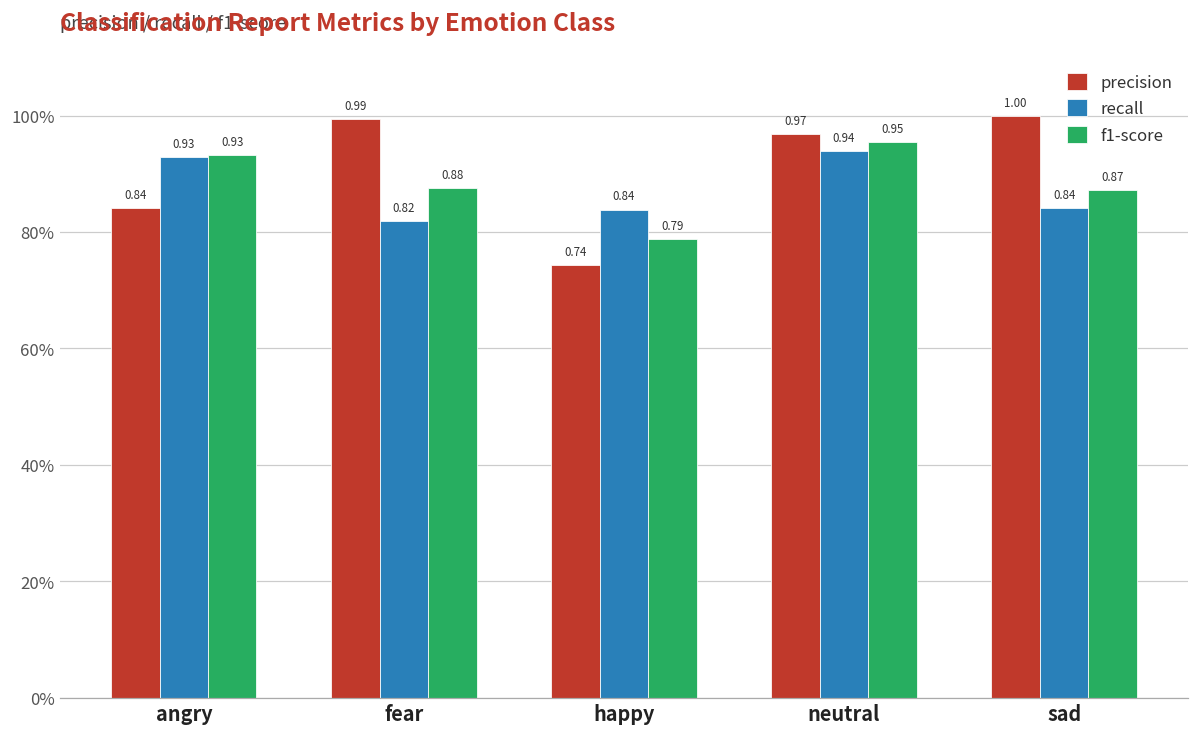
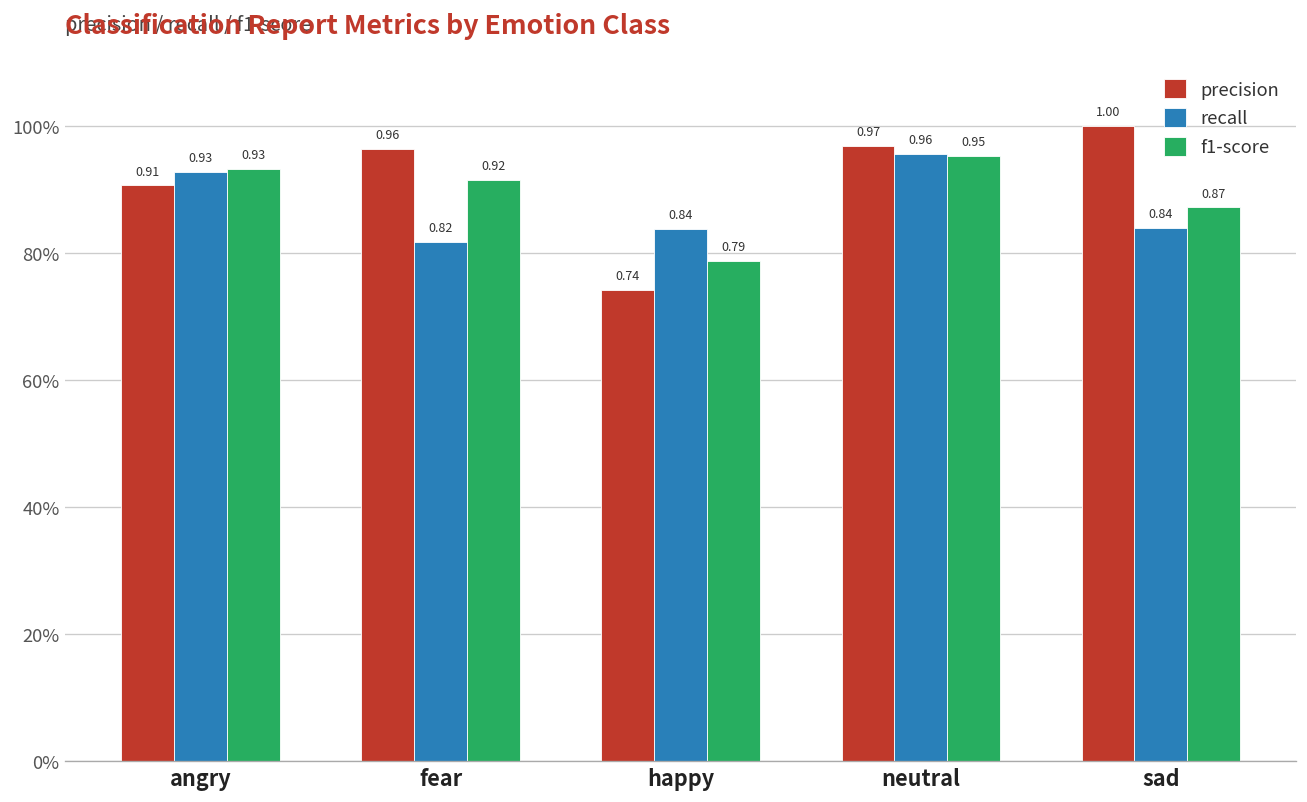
  {
    "precision": {
-     "angry": 0.84,
-     "fear": 0.99,
+     "angry": 0.91,
+     "fear": 0.96,
      "happy": 0.74,
      "neutral": 0.97,
      "sad": 1.00
    },
    "recall": {
      "angry": 0.93,
      "fear": 0.82,
      "happy": 0.84,
-     "neutral": 0.94,
+     "neutral": 0.96,
      "sad": 0.84
    },
    "f1-score": {
      "angry": 0.93,
-     "fear": 0.88,
+     "fear": 0.92,
      "happy": 0.79,
      "neutral": 0.95,
      "sad": 0.87
    }
  }
